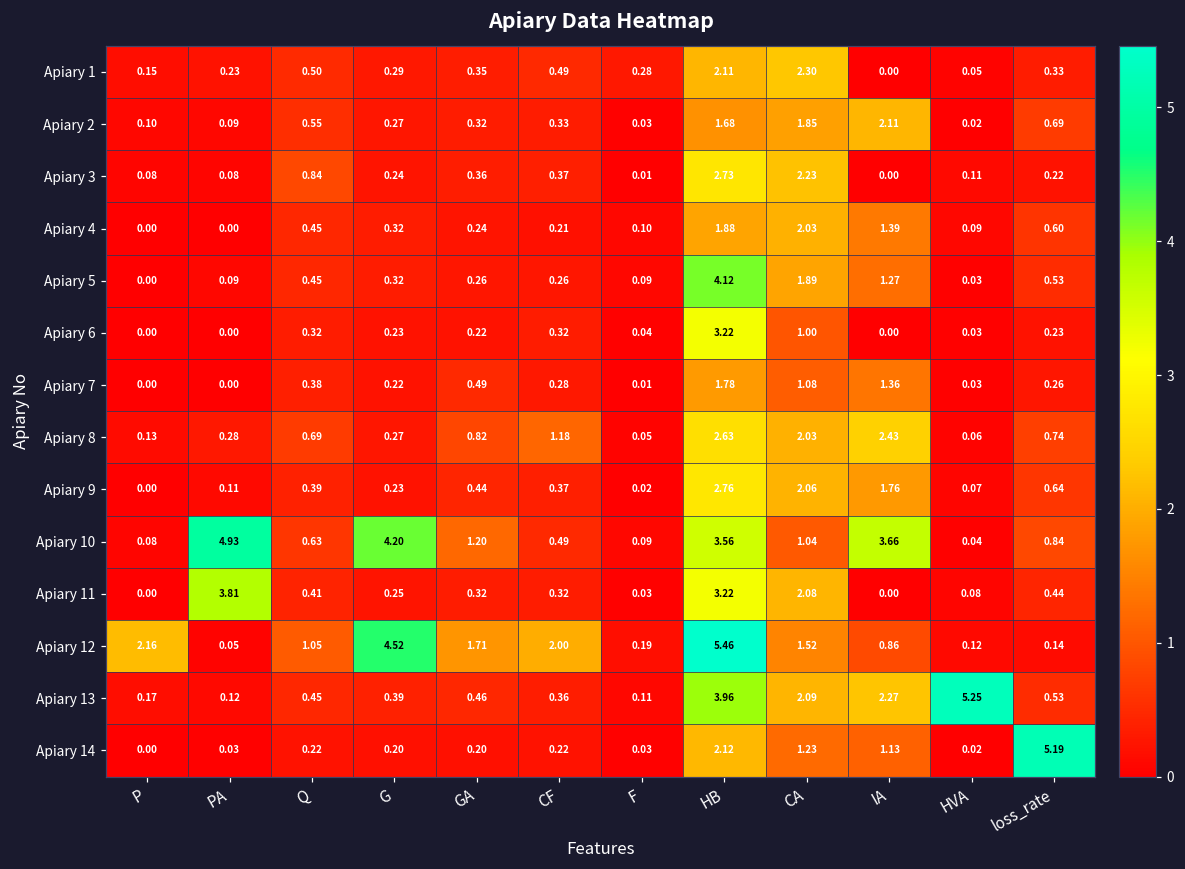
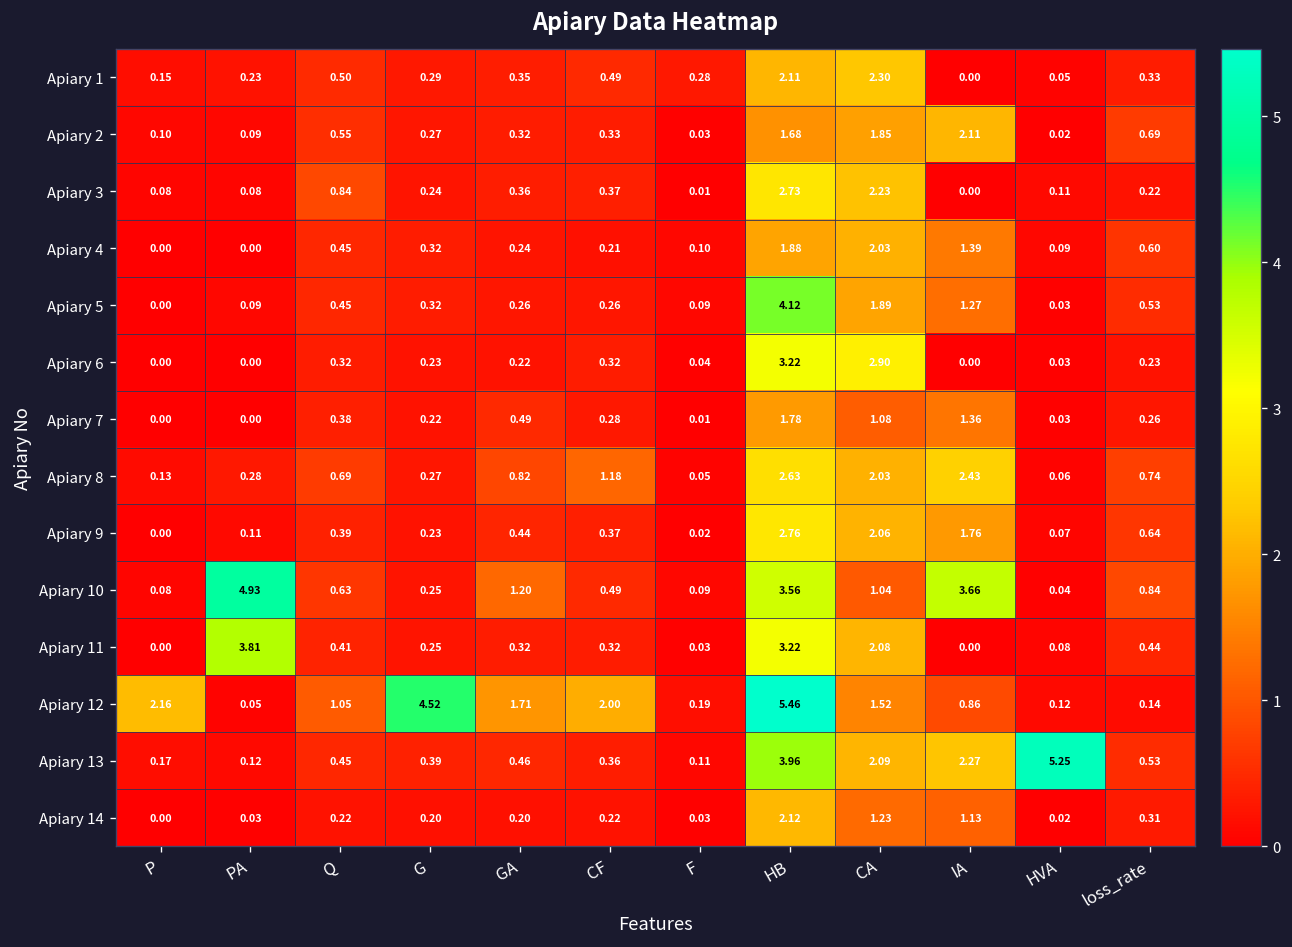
  {
    "Apiary 1": {
      "P": 0.15,
      "PA": 0.23,
      "Q": 0.50,
      "G": 0.29,
      "GA": 0.35,
      "CF": 0.49,
      "F": 0.28,
      "HB": 2.11,
      "CA": 2.30,
      "IA": 0.00,
      "HVA": 0.05,
      "loss_rate": 0.33
    },
    "Apiary 2": {
      "P": 0.10,
      "PA": 0.09,
      "Q": 0.55,
      "G": 0.27,
      "GA": 0.32,
      "CF": 0.33,
      "F": 0.03,
      "HB": 1.68,
      "CA": 1.85,
      "IA": 2.11,
      "HVA": 0.02,
      "loss_rate": 0.69
    },
    "Apiary 3": {
      "P": 0.08,
      "PA": 0.08,
      "Q": 0.84,
      "G": 0.24,
      "GA": 0.36,
      "CF": 0.37,
      "F": 0.01,
      "HB": 2.73,
      "CA": 2.23,
      "IA": 0.00,
      "HVA": 0.11,
      "loss_rate": 0.22
    },
    "Apiary 4": {
      "P": 0.00,
      "PA": 0.00,
      "Q": 0.45,
      "G": 0.32,
      "GA": 0.24,
      "CF": 0.21,
      "F": 0.10,
      "HB": 1.88,
      "CA": 2.03,
      "IA": 1.39,
      "HVA": 0.09,
      "loss_rate": 0.60
    },
    "Apiary 5": {
      "P": 0.00,
      "PA": 0.09,
      "Q": 0.45,
      "G": 0.32,
      "GA": 0.26,
      "CF": 0.26,
      "F": 0.09,
      "HB": 4.12,
      "CA": 1.89,
      "IA": 1.27,
      "HVA": 0.03,
      "loss_rate": 0.53
    },
    "Apiary 6": {
      "P": 0.00,
      "PA": 0.00,
      "Q": 0.32,
      "G": 0.23,
      "GA": 0.22,
      "CF": 0.32,
      "F": 0.04,
      "HB": 3.22,
-     "CA": 1.00,
+     "CA": 2.90,
      "IA": 0.00,
      "HVA": 0.03,
      "loss_rate": 0.23
    },
    "Apiary 7": {
      "P": 0.00,
      "PA": 0.00,
      "Q": 0.38,
      "G": 0.22,
      "GA": 0.49,
      "CF": 0.28,
      "F": 0.01,
      "HB": 1.78,
      "CA": 1.08,
      "IA": 1.36,
      "HVA": 0.03,
      "loss_rate": 0.26
    },
    "Apiary 8": {
      "P": 0.13,
      "PA": 0.28,
      "Q": 0.69,
      "G": 0.27,
      "GA": 0.82,
      "CF": 1.18,
      "F": 0.05,
      "HB": 2.63,
      "CA": 2.03,
      "IA": 2.43,
      "HVA": 0.06,
      "loss_rate": 0.74
    },
    "Apiary 9": {
      "P": 0.00,
      "PA": 0.11,
      "Q": 0.39,
      "G": 0.23,
      "GA": 0.44,
      "CF": 0.37,
      "F": 0.02,
      "HB": 2.76,
      "CA": 2.06,
      "IA": 1.76,
      "HVA": 0.07,
      "loss_rate": 0.64
    },
    "Apiary 10": {
      "P": 0.08,
      "PA": 4.93,
      "Q": 0.63,
-     "G": 4.20,
+     "G": 0.25,
      "GA": 1.20,
      "CF": 0.49,
      "F": 0.09,
      "HB": 3.56,
      "CA": 1.04,
      "IA": 3.66,
      "HVA": 0.04,
      "loss_rate": 0.84
    },
    "Apiary 11": {
      "P": 0.00,
      "PA": 3.81,
      "Q": 0.41,
      "G": 0.25,
      "GA": 0.32,
      "CF": 0.32,
      "F": 0.03,
      "HB": 3.22,
      "CA": 2.08,
      "IA": 0.00,
      "HVA": 0.08,
      "loss_rate": 0.44
    },
    "Apiary 12": {
      "P": 2.16,
      "PA": 0.05,
      "Q": 1.05,
      "G": 4.52,
      "GA": 1.71,
      "CF": 2.00,
      "F": 0.19,
      "HB": 5.46,
      "CA": 1.52,
      "IA": 0.86,
      "HVA": 0.12,
      "loss_rate": 0.14
    },
    "Apiary 13": {
      "P": 0.17,
      "PA": 0.12,
      "Q": 0.45,
      "G": 0.39,
      "GA": 0.46,
      "CF": 0.36,
      "F": 0.11,
      "HB": 3.96,
      "CA": 2.09,
      "IA": 2.27,
      "HVA": 5.25,
      "loss_rate": 0.53
    },
    "Apiary 14": {
      "P": 0.00,
      "PA": 0.03,
      "Q": 0.22,
      "G": 0.20,
      "GA": 0.20,
      "CF": 0.22,
      "F": 0.03,
      "HB": 2.12,
      "CA": 1.23,
      "IA": 1.13,
      "HVA": 0.02,
-     "loss_rate": 5.19
+     "loss_rate": 0.31
    }
  }
